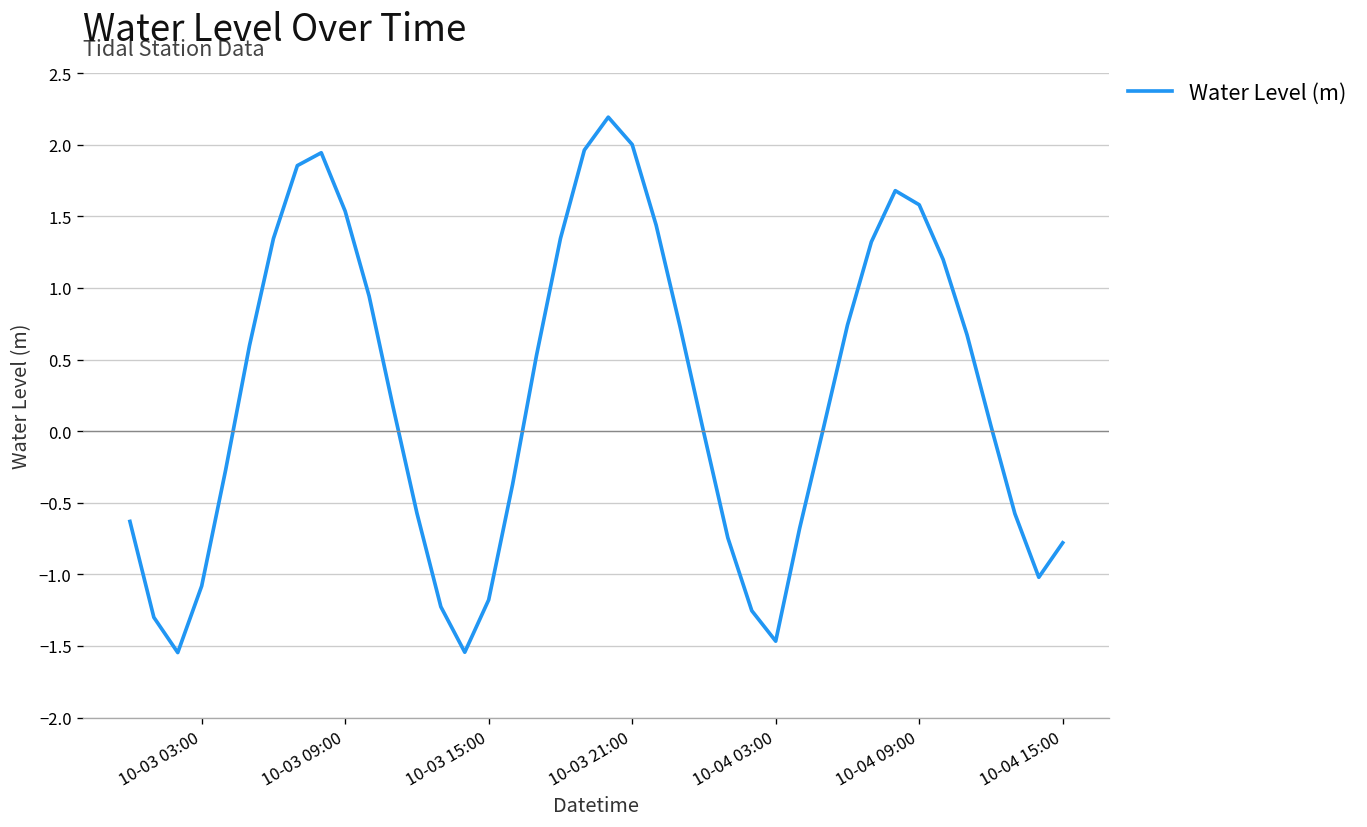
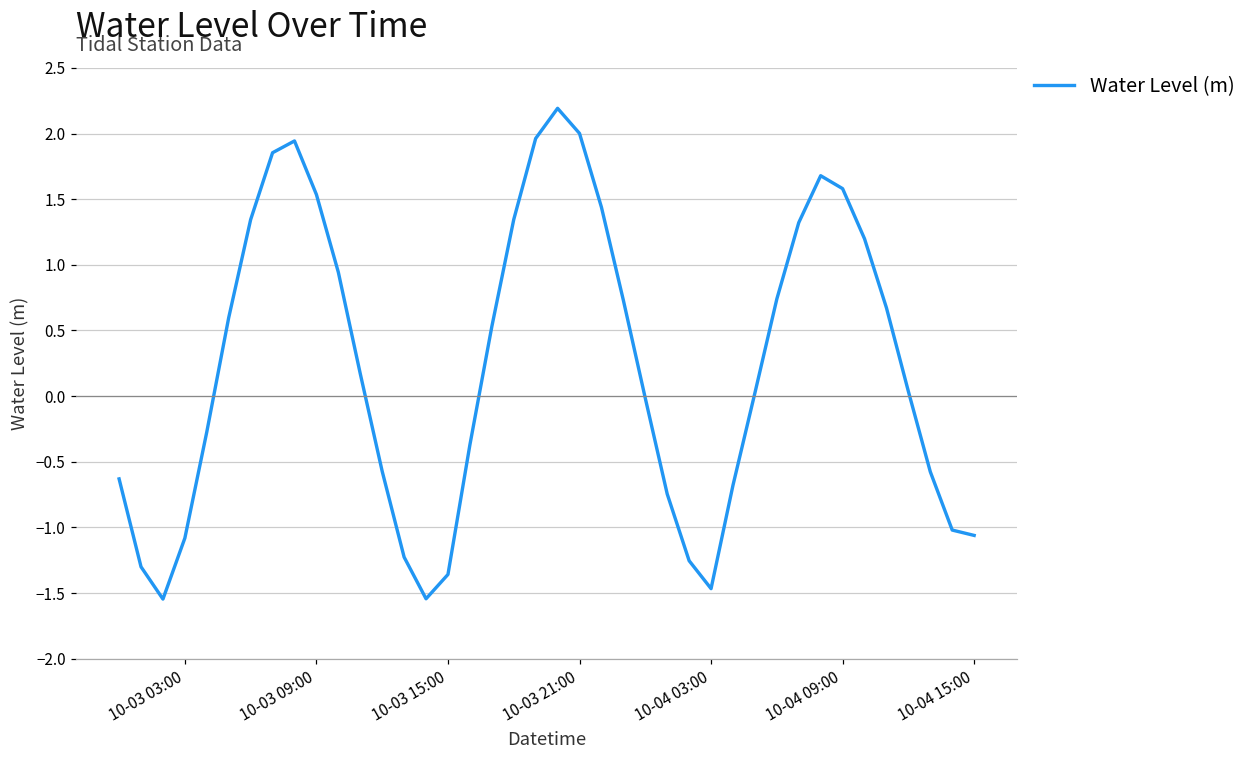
  {
    "10-03 03:00": -1.08,
    "10-03 09:00": 1.54,
-   "10-03 15:00": -1.18,
+   "10-03 15:00": -1.36,
    "10-03 21:00": 2.00,
    "10-04 03:00": -1.47,
    "10-04 09:00": 1.58,
-   "10-04 15:00": -0.78
+   "10-04 15:00": -1.06
  }
